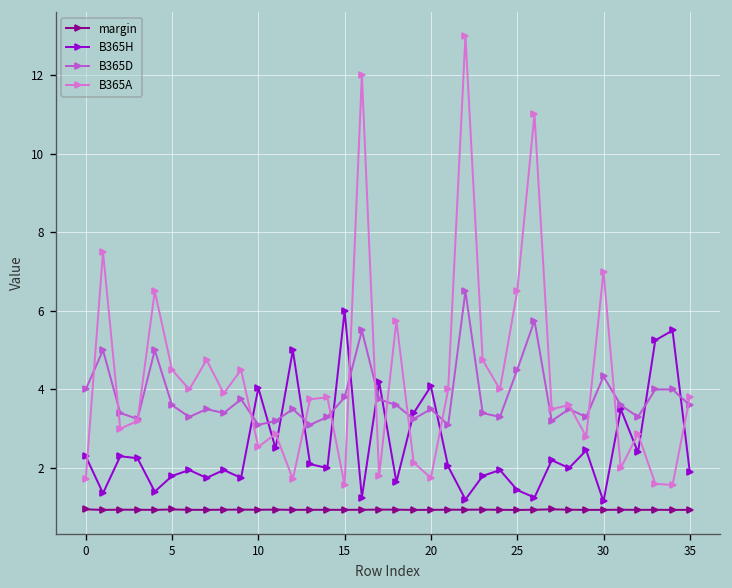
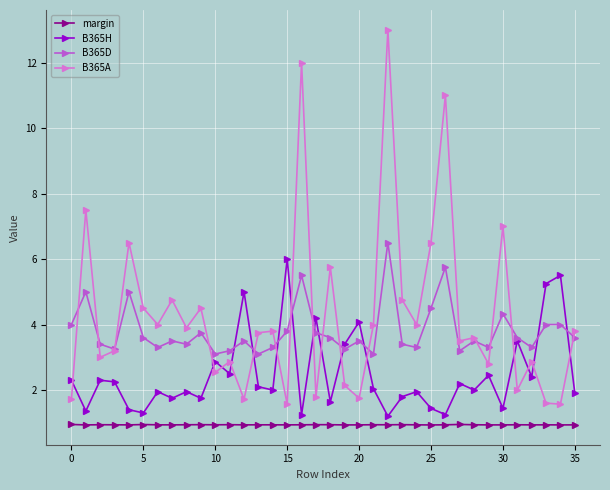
  {
    "margin": {
      "0": 0.9,
      "5": 0.9,
      "10": 0.9,
      "15": 0.9,
      "20": 0.9,
      "25": 0.9,
      "30": 0.9,
      "35": 0.9
    },
    "B365H": {
      "0": 2.3,
-     "5": 1.8,
-     "10": 4.0,
+     "5": 1.3,
+     "10": 2.9,
      "15": 6.0,
      "20": 4.1,
      "25": 1.4,
-     "30": 1.2,
+     "30": 1.4,
      "35": 1.9
    }
  }
